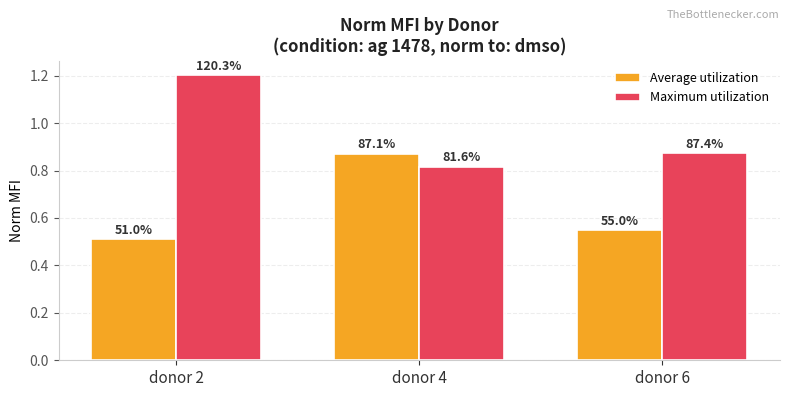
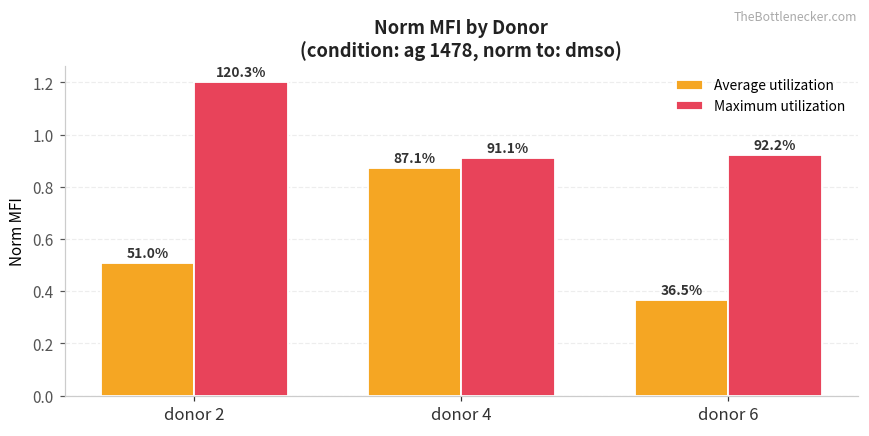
  {
    "Average utilization": {
      "donor 2": "51.0%",
      "donor 4": "87.1%",
-     "donor 6": "55.0%"
+     "donor 6": "36.5%"
    },
    "Maximum utilization": {
      "donor 2": "120.3%",
-     "donor 4": "81.6%",
-     "donor 6": "87.4%"
+     "donor 4": "91.1%",
+     "donor 6": "92.2%"
    }
  }
